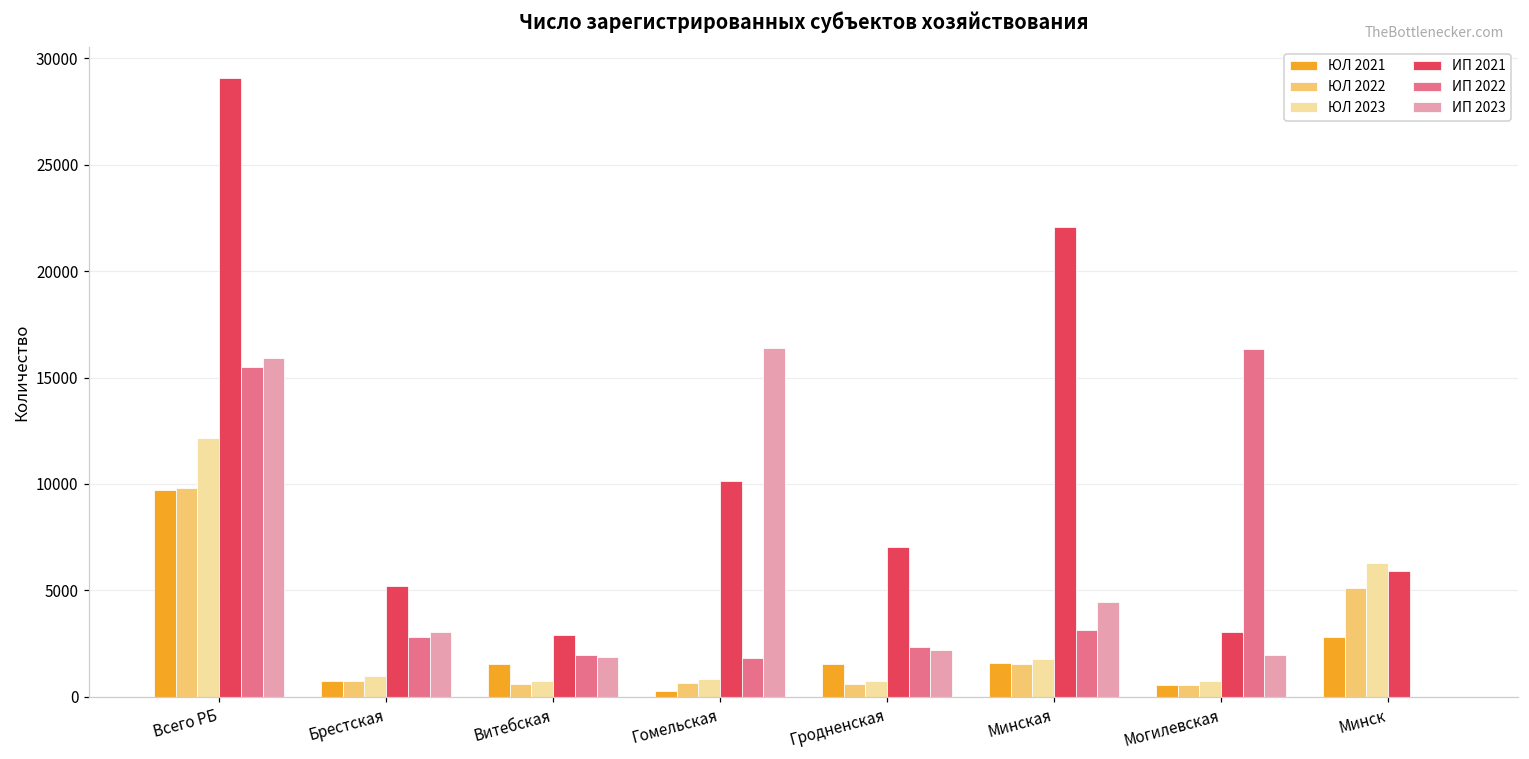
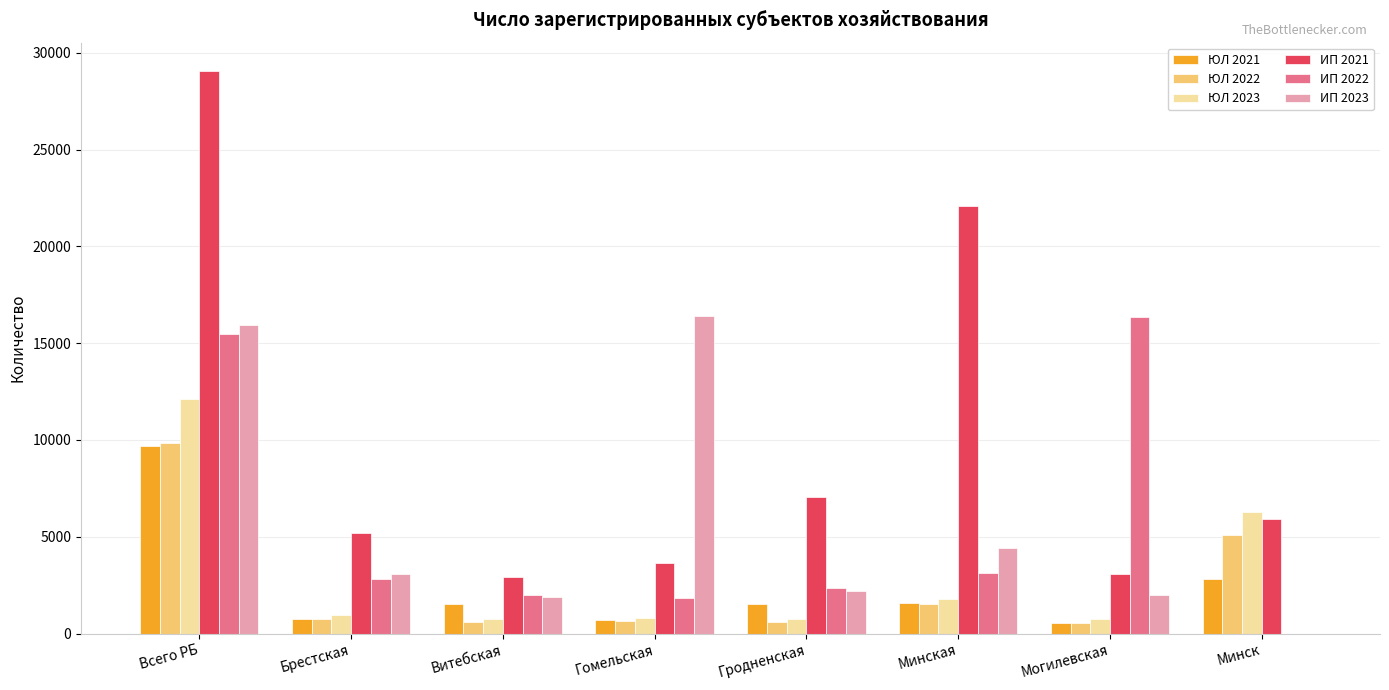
  {
    "ЮЛ 2021": {
      "Всего РБ": 9700,
      "Брестская": 800,
      "Витебская": 1500,
-     "Гомельская": 300,
+     "Гомельская": 700,
      "Гродненская": 1500,
      "Минская": 1600,
      "Могилевская": 600,
      "Минск": 2800
    },
    "ИП 2021": {
      "Всего РБ": 29100,
      "Брестская": 5200,
      "Витебская": 2900,
-     "Гомельская": 10200,
+     "Гомельская": 3700,
      "Гродненская": 7000,
      "Минская": 22100,
      "Могилевская": 3100,
      "Минск": 5900
    },
    "ИП 2022": {
      "Всего РБ": 15500,
      "Брестская": 2800,
      "Витебская": 2000,
      "Гомельская": 1800,
      "Гродненская": 2400,
      "Минская": 3100,
      "Могилевская": 16400,
      "Минск": 0
    },
    "ИП 2023": {
      "Всего РБ": 15900,
      "Брестская": 3100,
      "Витебская": 1900,
      "Гомельская": 16400,
      "Гродненская": 2200,
      "Минская": 4400,
      "Могилевская": 2000,
      "Минск": 0
    }
  }
